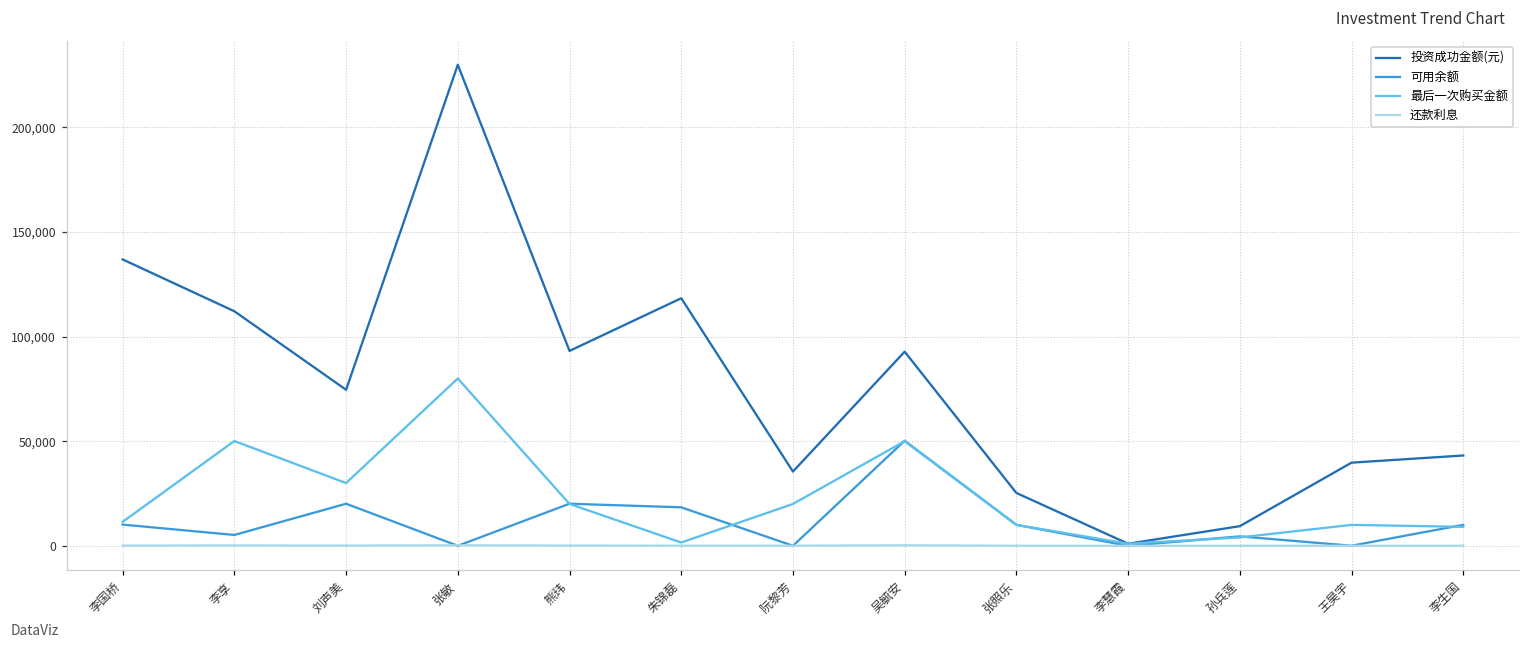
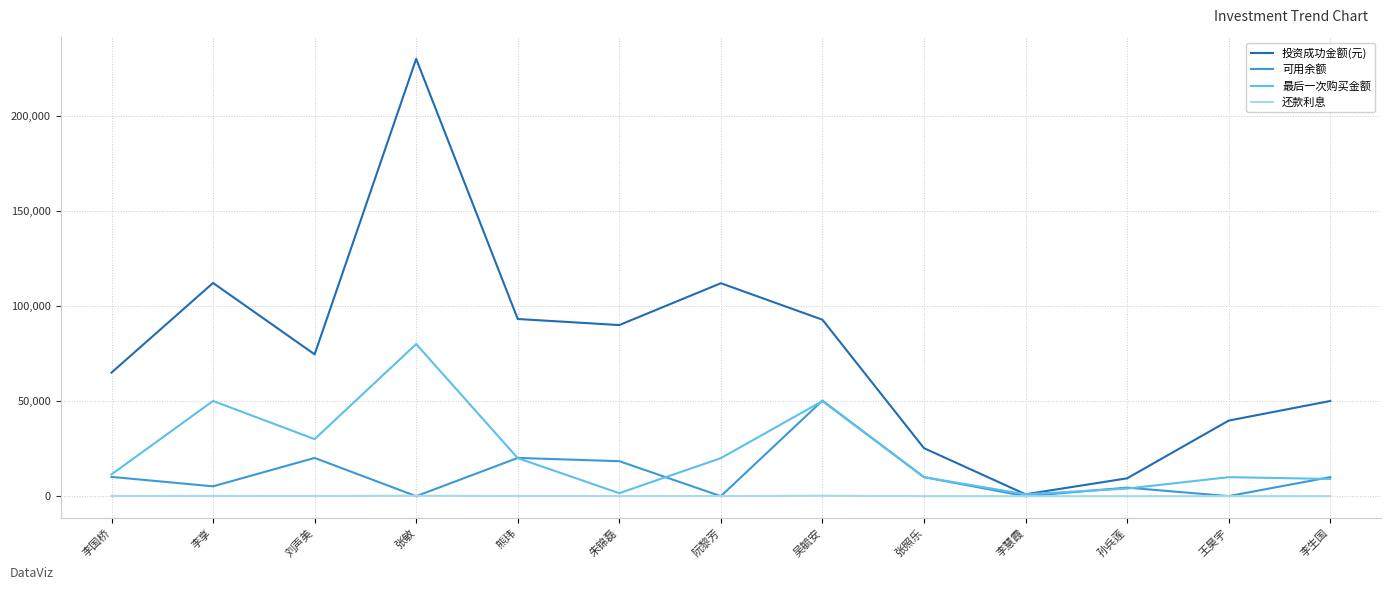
  {
    "投资成功金额(元)": {
-     "李国桥": "137,000",
+     "李国桥": "65,000",
      "李享": "112,000",
      "刘声美": "75,000",
      "张敏": "230,000",
      "熊玮": "93,000",
-     "朱锦磊": "118,000",
-     "阮黎芳": "35,000",
+     "朱锦磊": "90,000",
+     "阮黎芳": "112,000",
      "吴毓安": "93,000",
      "张照乐": "25,000",
      "孙兵莲": "9,000",
      "王昊宇": "40,000",
-     "李生国": "43,000"
+     "李生国": "50,000"
    },
    "还款利息": {
      "李国桥": "0",
      "李享": "0",
      "刘声美": "0",
      "熊玮": "0",
      "朱锦磊": "0",
      "吴毓安": "0",
      "张照乐": "0",
      "孙兵莲": "0",
      "李生国": "0"
    }
  }
